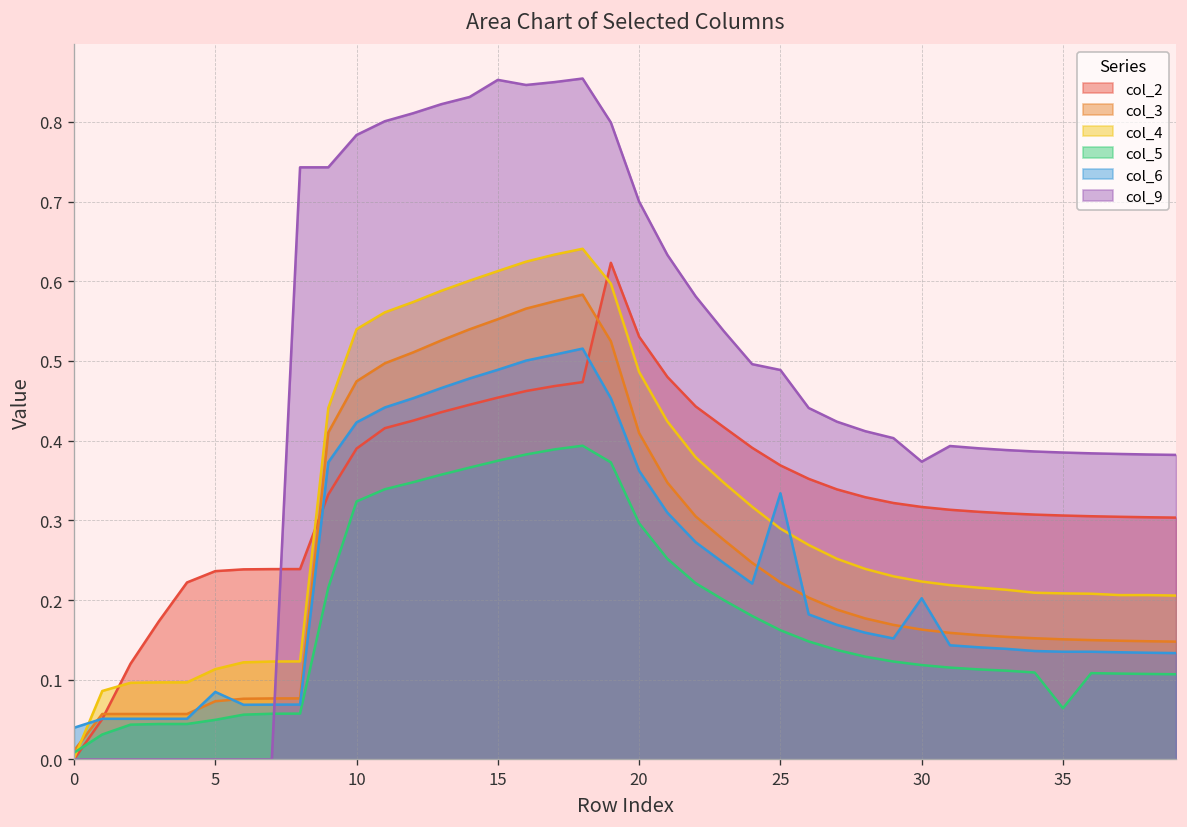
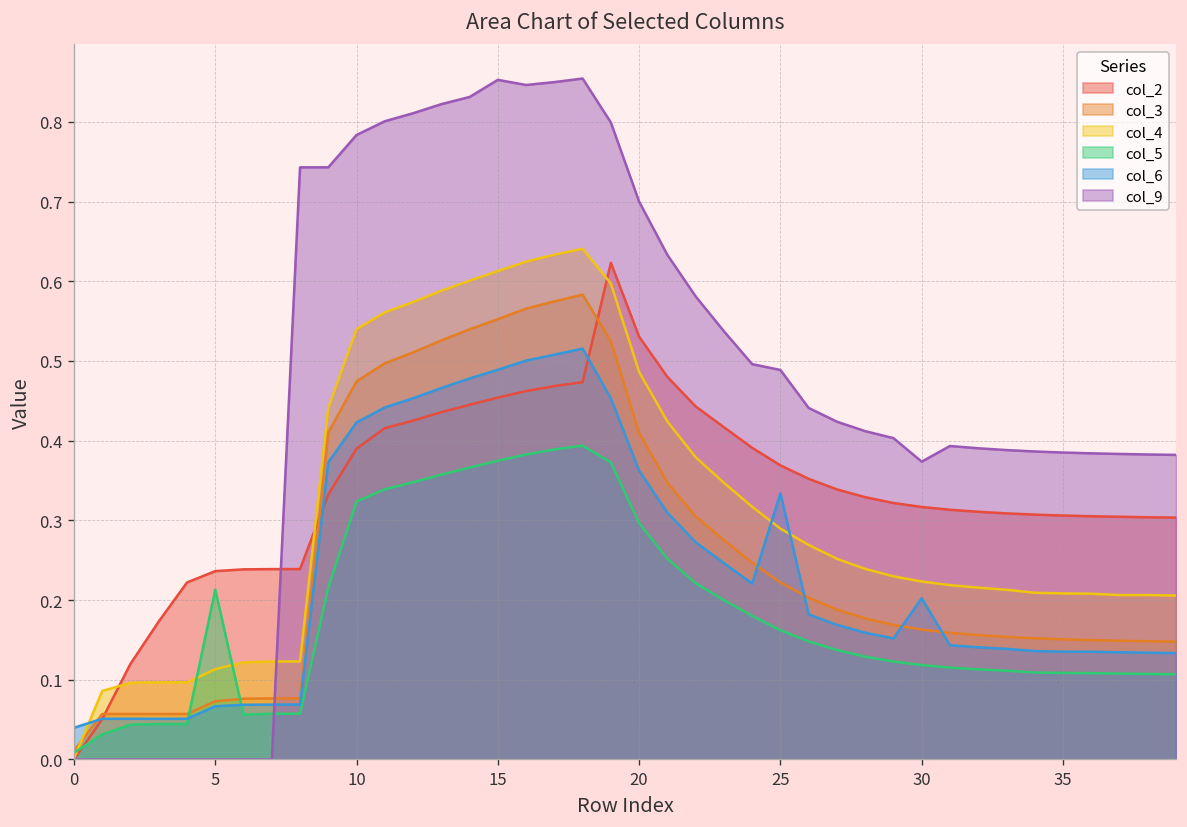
  {
    "col_5": {
-     "5": 0.05,
+     "5": 0.21,
      "10": 0.32,
      "15": 0.37,
      "20": 0.30,
      "25": 0.16,
      "30": 0.12,
-     "35": 0.06
+     "35": 0.11
    },
    "col_6": {
      "0": 0.04,
-     "5": 0.08,
+     "5": 0.07,
      "10": 0.42,
      "15": 0.49,
      "20": 0.36,
      "25": 0.33,
      "30": 0.20,
      "35": 0.14
    },
    "col_9": {
      "5": 0.00,
      "10": 0.78,
      "15": 0.85,
      "20": 0.70,
      "25": 0.49,
      "30": 0.37,
      "35": 0.39
    }
  }
